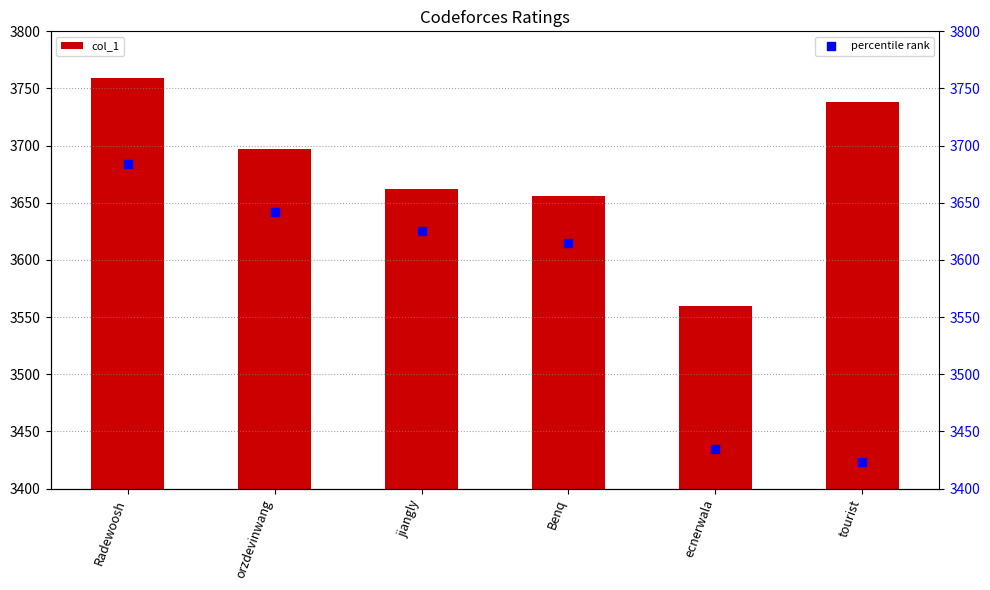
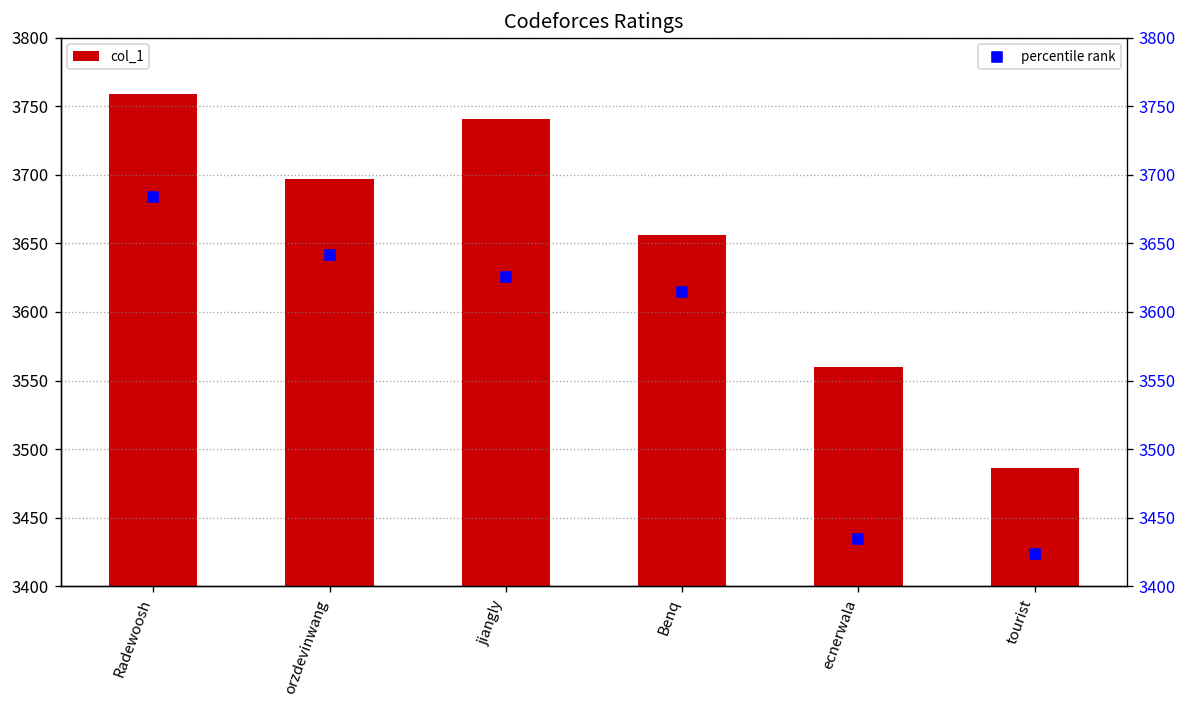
  {
    "col_1": {
      "Radewoosh": 3759,
      "orzdevinwang": 3697,
-     "jiangly": 3662,
+     "jiangly": 3741,
      "Benq": 3656,
      "ecnerwala": 3560,
-     "tourist": 3738
+     "tourist": 3486
    }
  }
